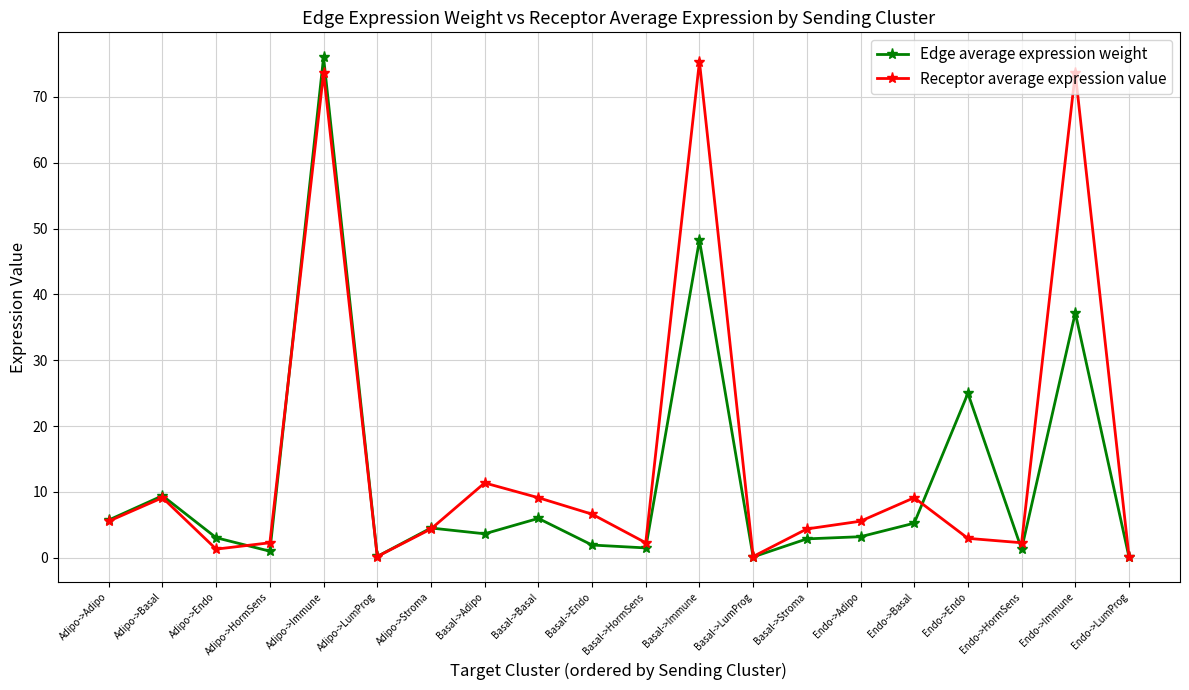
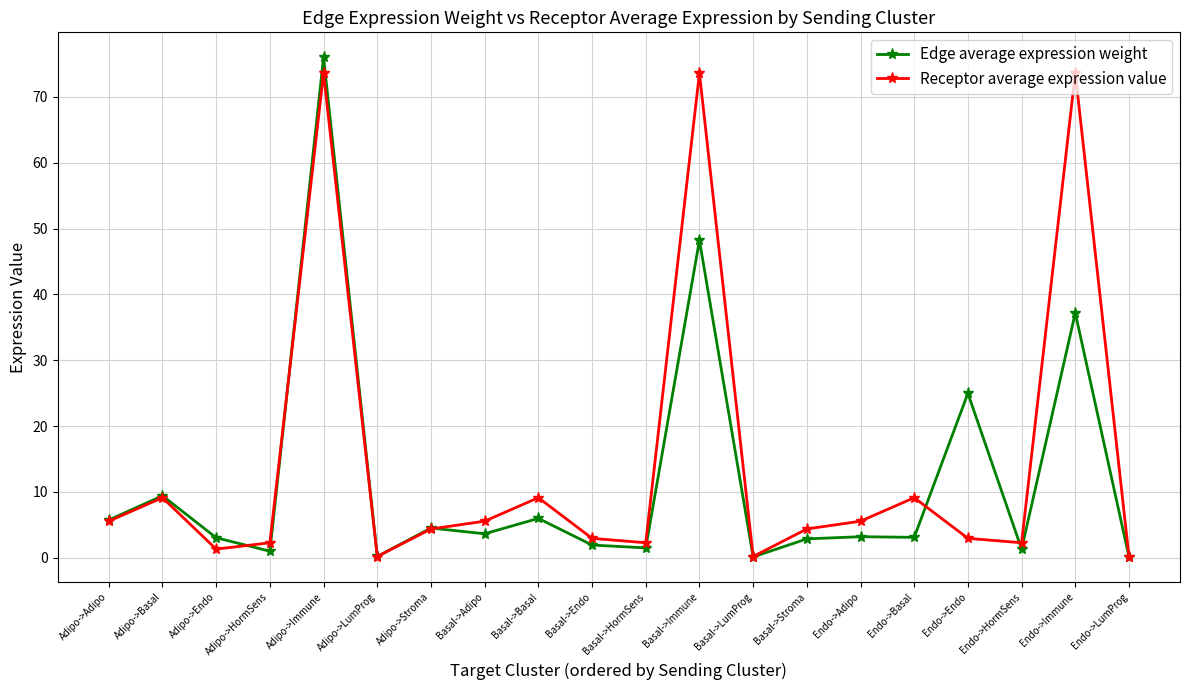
  {
    "Edge average expression weight": {
      "Adipo->Endo": 3,
      "Adipo->HormSens": 1,
      "Adipo->Immune": 76,
      "Basal->Adipo": 4,
      "Basal->Basal": 6,
      "Basal->Endo": 2,
      "Basal->HormSens": 1,
      "Basal->Immune": 48,
      "Basal->Stroma": 3,
      "Endo->Adipo": 3,
-     "Endo->Basal": 5,
+     "Endo->Basal": 3,
      "Endo->Endo": 25,
      "Endo->HormSens": 1,
      "Endo->Immune": 37
    },
    "Receptor average expression value": {
      "Adipo->Endo": 1,
      "Adipo->HormSens": 2,
      "Adipo->Immune": 74,
-     "Basal->Adipo": 11,
+     "Basal->Adipo": 6,
      "Basal->Basal": 9,
-     "Basal->Endo": 7,
+     "Basal->Endo": 3,
      "Basal->HormSens": 2,
-     "Basal->Immune": 75,
+     "Basal->Immune": 74,
      "Basal->Stroma": 4,
      "Endo->Adipo": 6,
      "Endo->Basal": 9,
      "Endo->Endo": 3,
      "Endo->HormSens": 2
    }
  }
